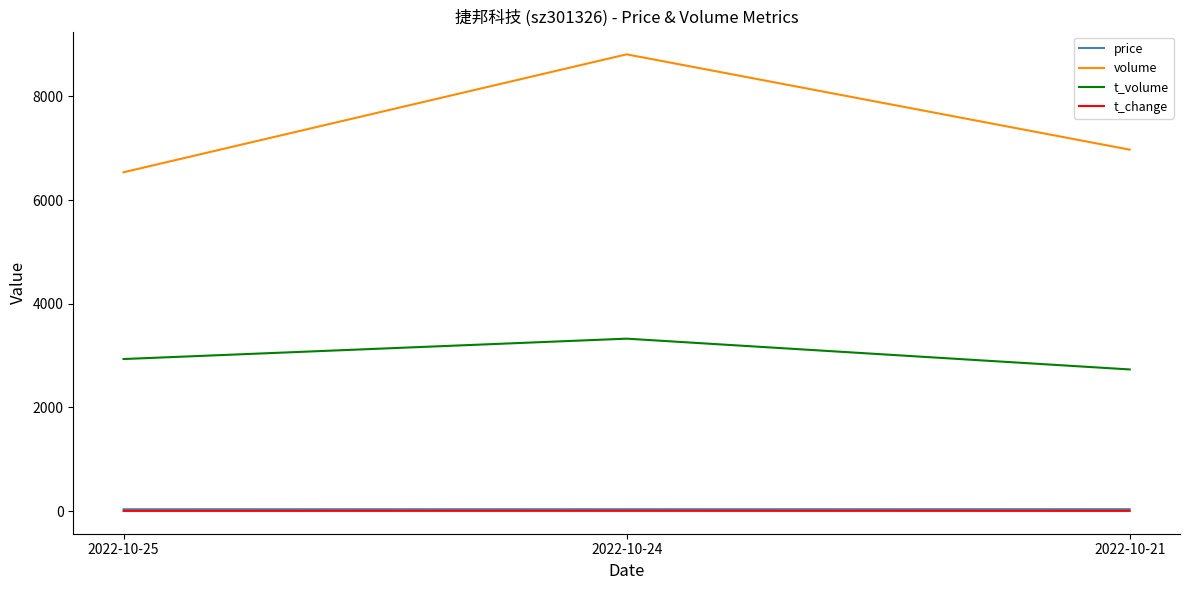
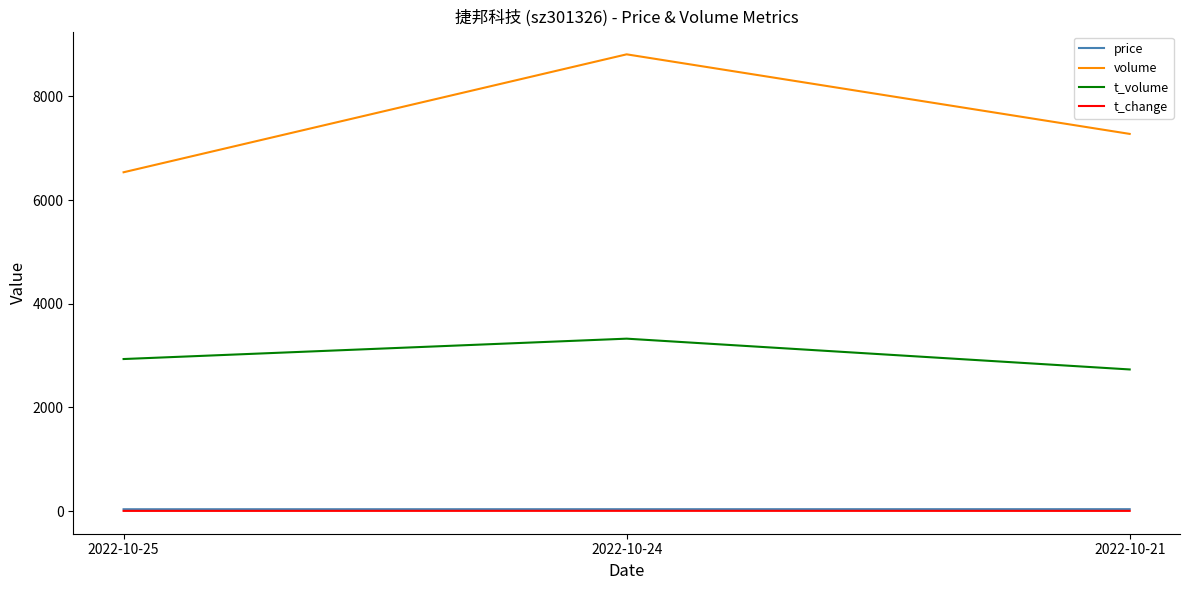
  {
    "volume": {
      "2022-10-25": 6500,
      "2022-10-24": 8800,
-     "2022-10-21": 7000
+     "2022-10-21": 7300
    },
    "t_volume": {
      "2022-10-25": 2900,
      "2022-10-24": 3300,
      "2022-10-21": 2700
    }
  }
